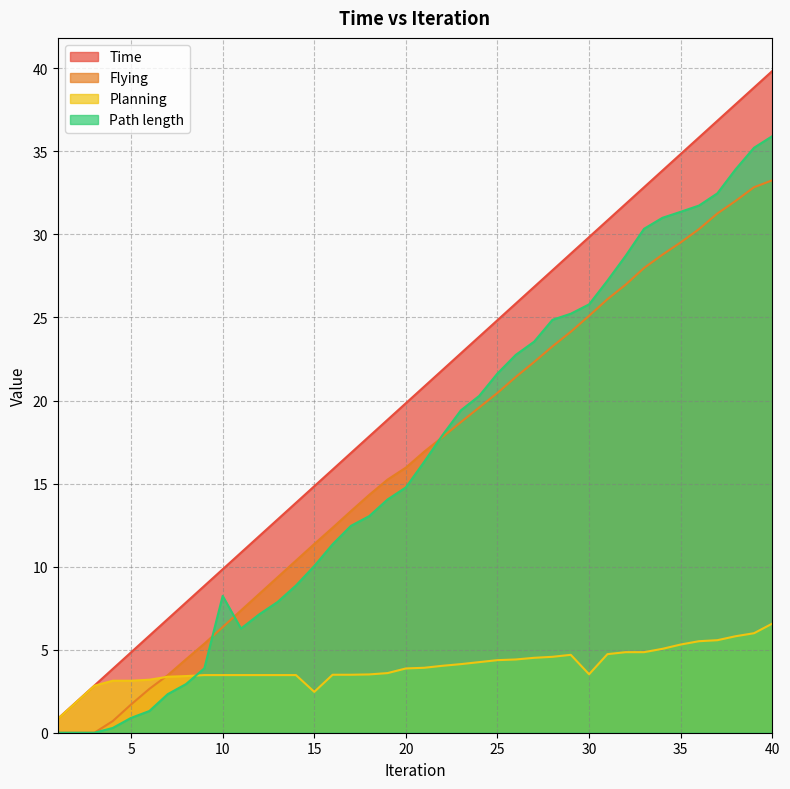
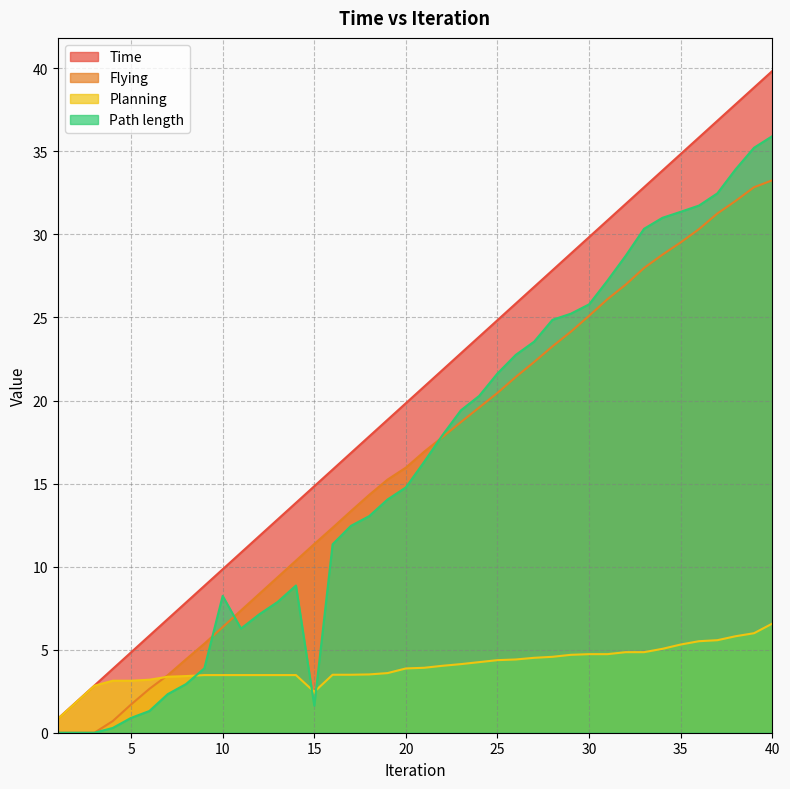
  {
    "Planning": {
      "5": 3.1,
      "10": 3.5,
      "15": 2.5,
      "20": 3.9,
      "25": 4.4,
-     "30": 3.5,
+     "30": 4.7,
      "35": 5.3,
      "40": 6.6
    },
    "Path length": {
      "5": 0.9,
      "10": 8.2,
-     "15": 10.0,
+     "15": 1.6,
      "20": 14.8,
      "25": 21.6,
      "30": 25.8,
      "35": 31.4,
      "40": 35.9
    }
  }
